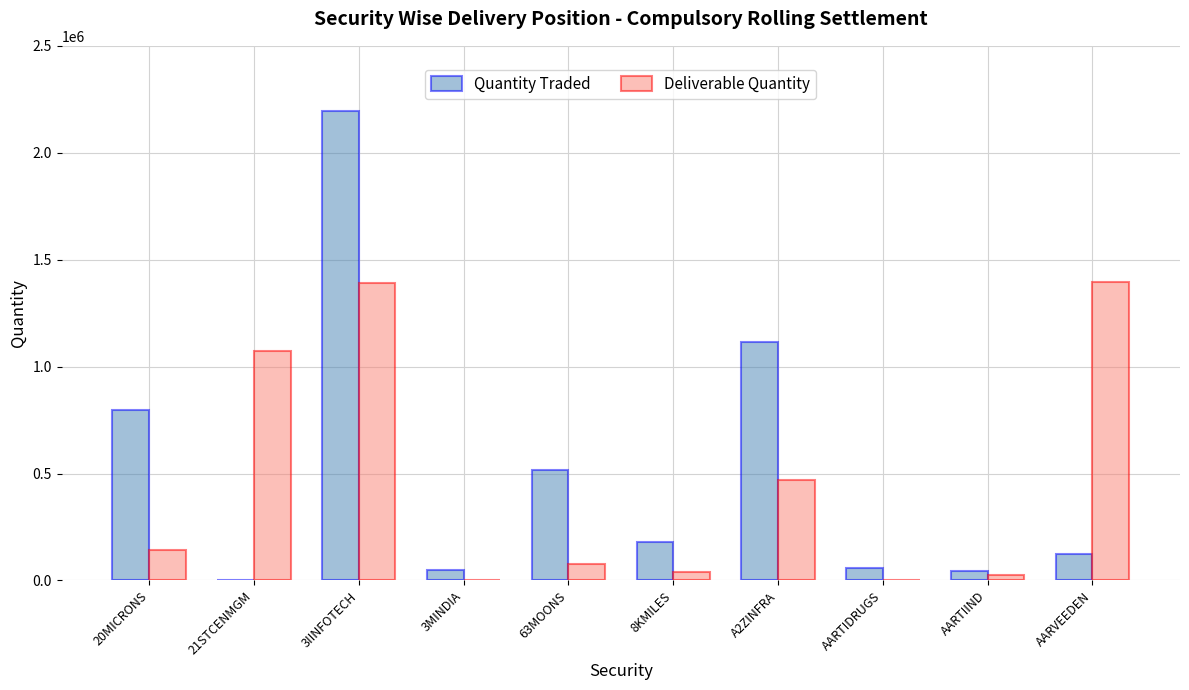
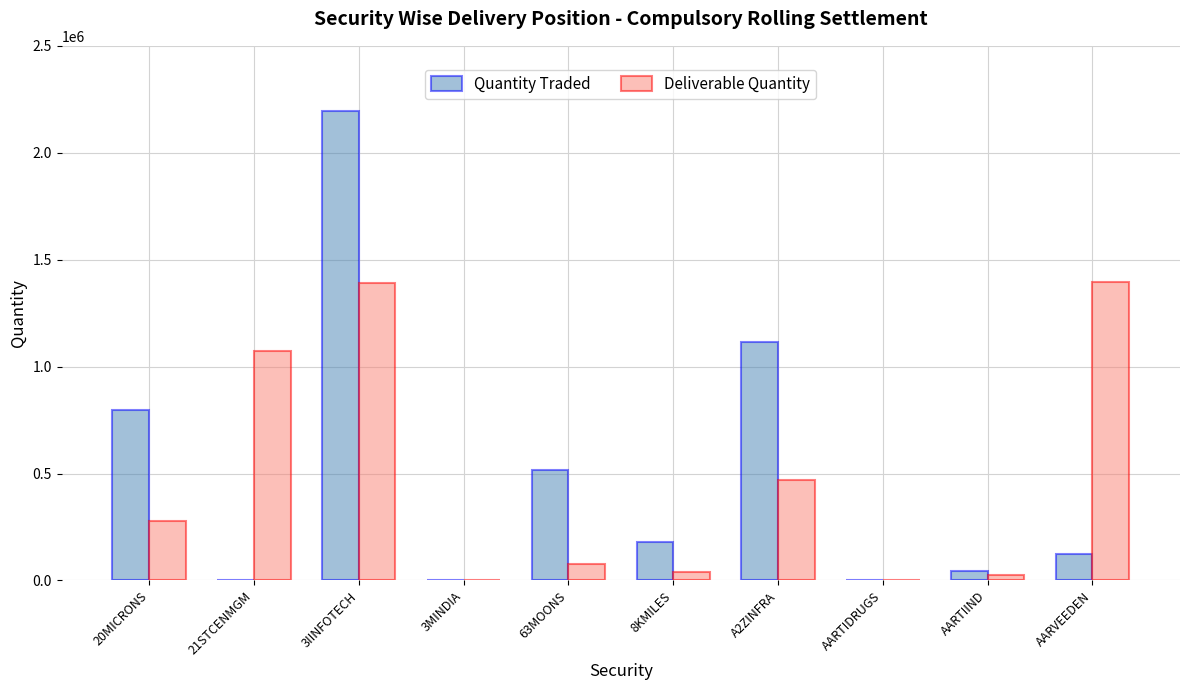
  {
    "Quantity Traded": {
      "20MICRONS": 790000,
      "3IINFOTECH": 2200000,
-     "3MINDIA": 50000,
+     "3MINDIA": 0,
      "63MOONS": 520000,
      "8KMILES": 180000,
      "A2ZINFRA": 1120000,
-     "AARTIDRUGS": 60000,
+     "AARTIDRUGS": 0,
      "AARTIIND": 40000,
      "AARVEEDEN": 120000
    },
    "Deliverable Quantity": {
-     "20MICRONS": 140000,
+     "20MICRONS": 280000,
      "21STCENMGM": 1080000,
      "3IINFOTECH": 1390000,
      "63MOONS": 80000,
      "8KMILES": 40000,
      "A2ZINFRA": 470000,
      "AARTIIND": 20000,
      "AARVEEDEN": 1400000
    }
  }
